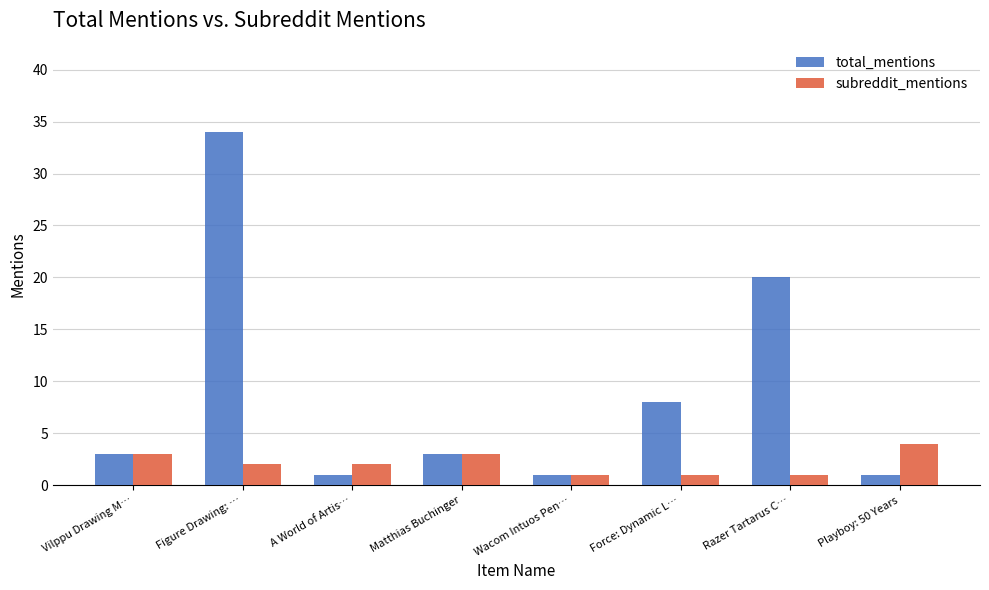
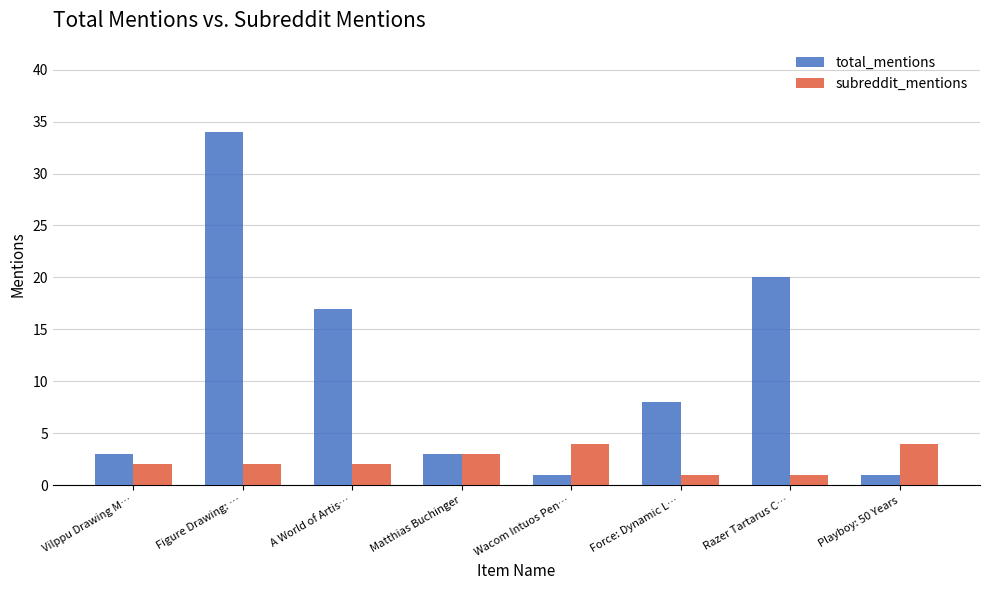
  {
    "total_mentions": {
      "Vilppu Drawing M…": 3,
      "Figure Drawing: …": 34,
-     "A World of Artis…": 1,
+     "A World of Artis…": 17,
      "Matthias Buchinger": 3,
      "Wacom Intuos Pen…": 1,
      "Force: Dynamic L…": 8,
      "Razer Tartarus C…": 20,
      "Playboy: 50 Years": 1
    },
    "subreddit_mentions": {
-     "Vilppu Drawing M…": 3,
+     "Vilppu Drawing M…": 2,
      "Figure Drawing: …": 2,
      "A World of Artis…": 2,
      "Matthias Buchinger": 3,
-     "Wacom Intuos Pen…": 1,
+     "Wacom Intuos Pen…": 4,
      "Force: Dynamic L…": 1,
      "Razer Tartarus C…": 1,
      "Playboy: 50 Years": 4
    }
  }
